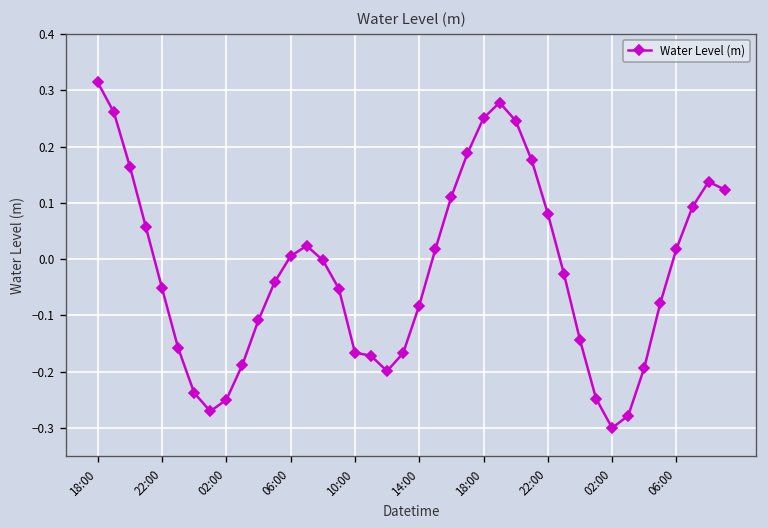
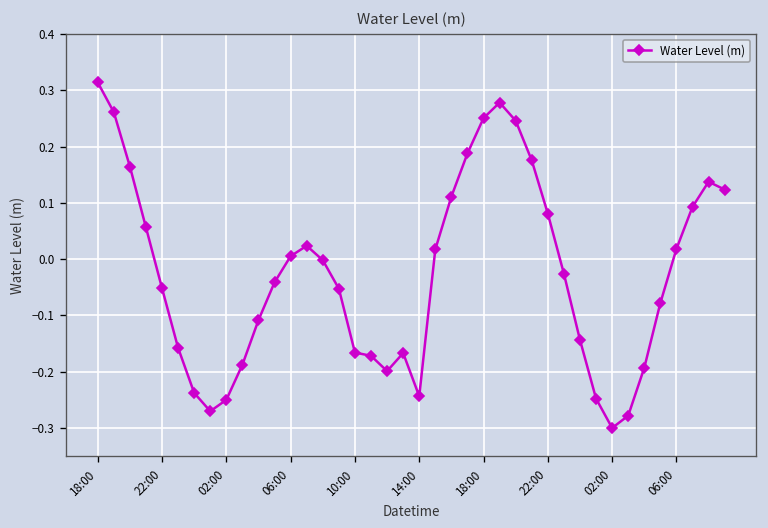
  {
    "10:00": -0.17,
-   "14:00": -0.08
+   "14:00": -0.24
  }
